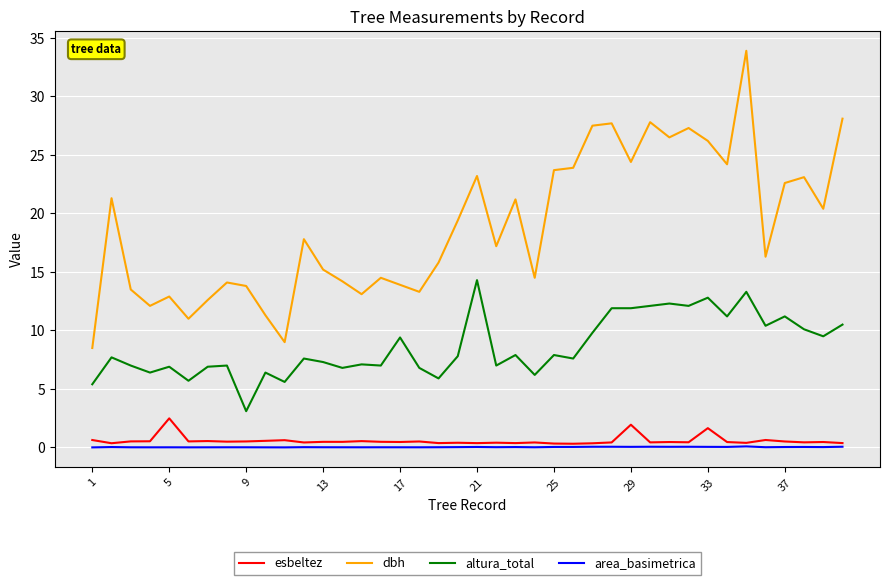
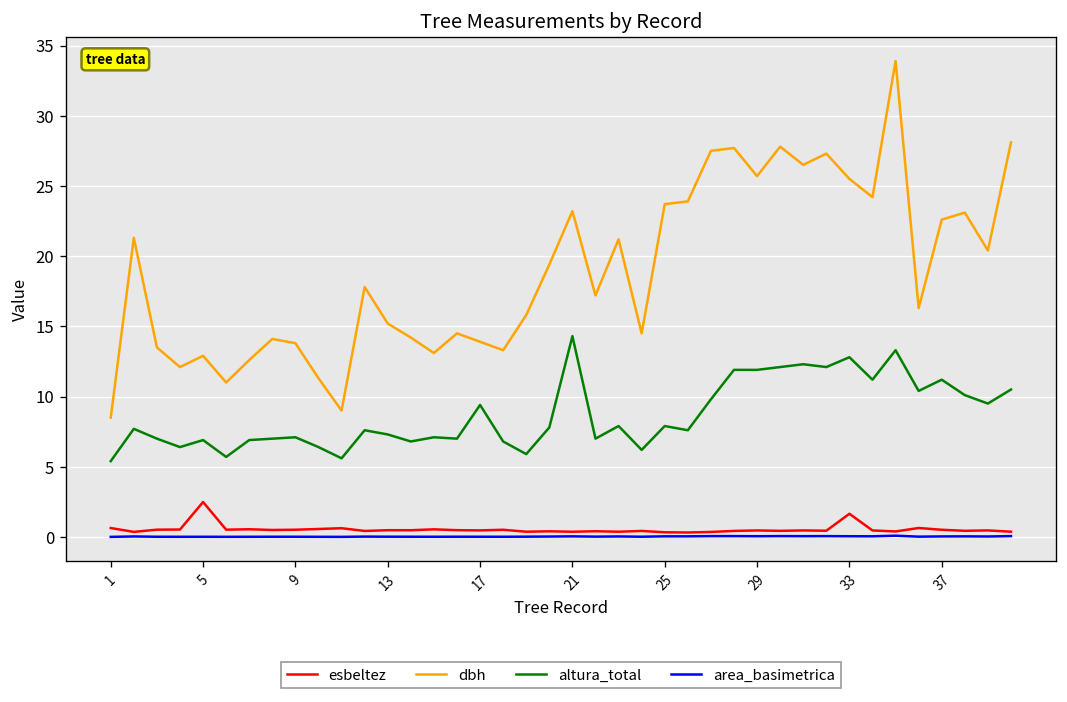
  {
    "esbeltez": {
      "1": 0.6,
      "5": 2.5,
      "9": 0.5,
      "13": 0.5,
      "17": 0.5,
      "21": 0.4,
      "25": 0.3,
-     "29": 1.9,
+     "29": 0.5,
      "33": 1.7,
      "37": 0.5
    },
    "dbh": {
      "1": 8.5,
      "5": 12.9,
      "9": 13.8,
      "13": 15.2,
      "17": 13.9,
      "21": 23.2,
      "25": 23.7,
-     "29": 24.4,
-     "33": 26.2,
+     "29": 25.7,
+     "33": 25.5,
      "37": 22.6
    },
    "altura_total": {
      "1": 5.4,
      "5": 6.9,
-     "9": 3.1,
+     "9": 7.1,
      "13": 7.3,
      "17": 9.4,
      "21": 14.3,
      "25": 7.9,
      "29": 11.9,
      "33": 12.8,
      "37": 11.2
    },
    "area_basimetrica": {
      "1": 0.0,
      "5": 0.0,
      "9": 0.0,
      "13": 0.0,
      "17": 0.0,
      "21": 0.0,
      "25": 0.0,
      "29": 0.1,
      "33": 0.1,
      "37": 0.0
    }
  }
